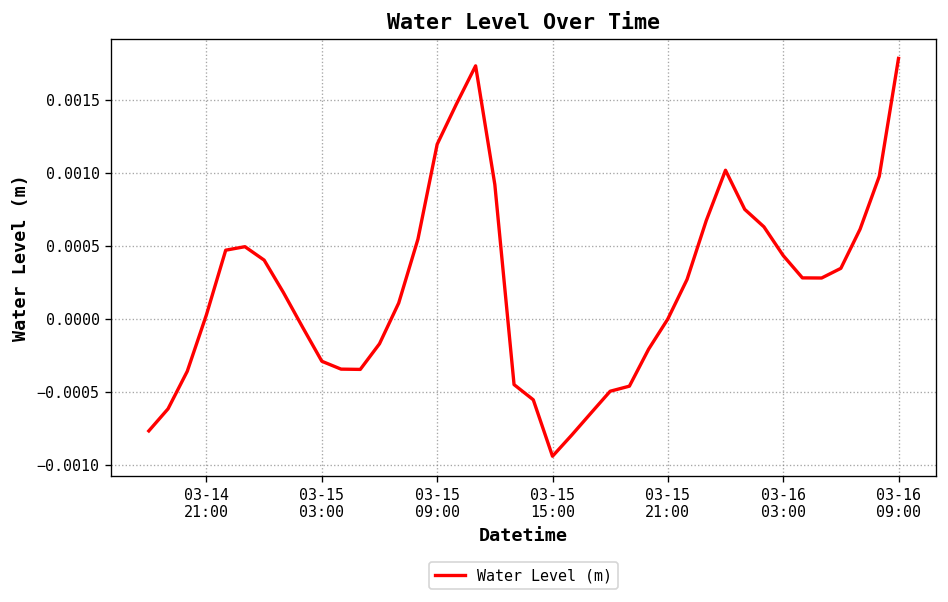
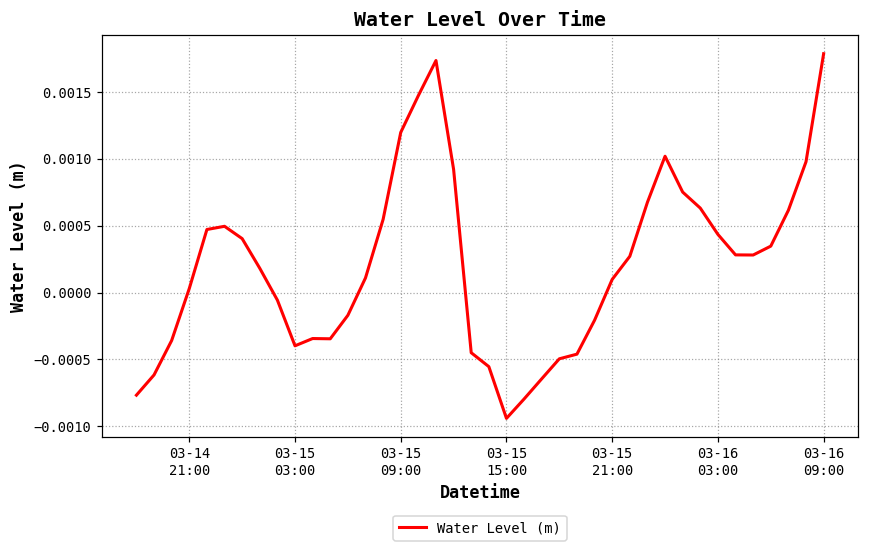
  {
    "03-14 21:00": 0.00003,
-   "03-15 03:00": -0.00029,
+   "03-15 03:00": -0.00040,
    "03-15 09:00": 0.00120,
    "03-15 15:00": -0.00094,
-   "03-15 21:00": 0.0000,
+   "03-15 21:00": 0.0001,
    "03-16 03:00": 0.00043,
    "03-16 09:00": 0.00179
  }
